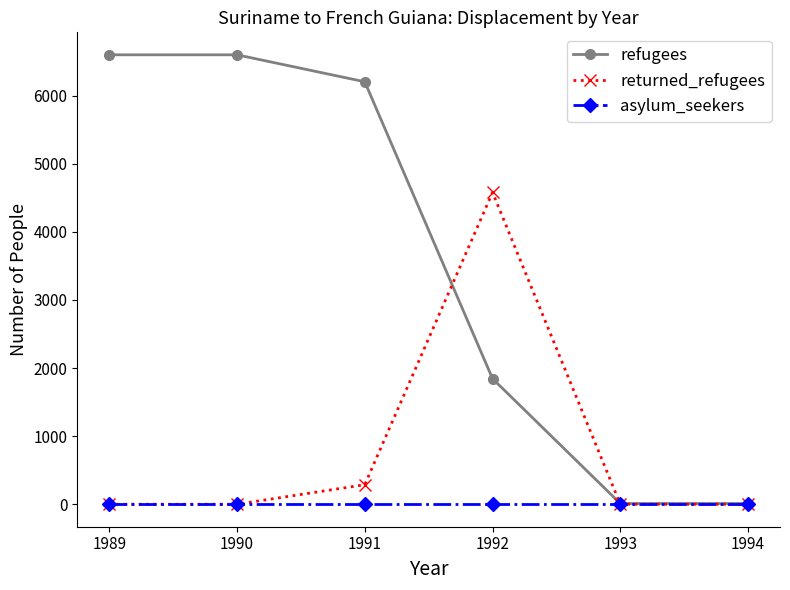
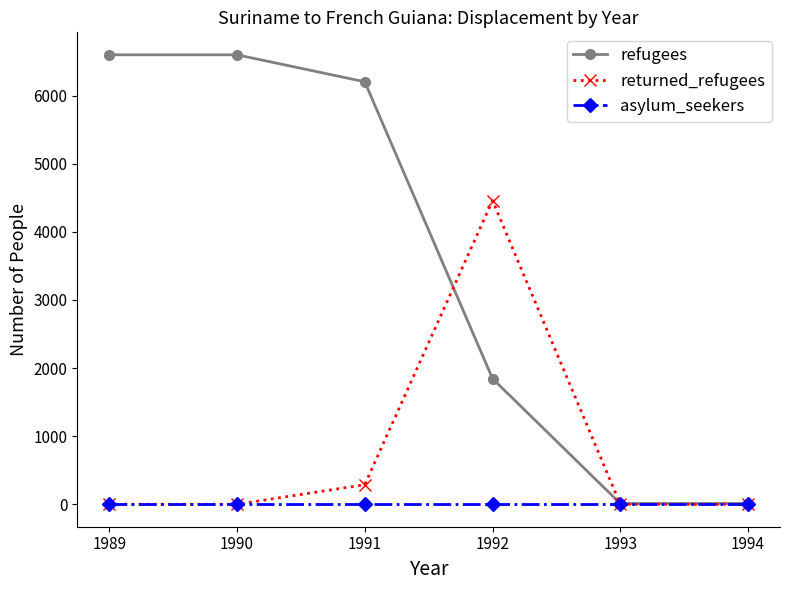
  {
    "refugees": {
      "1989": 6600,
      "1990": 6600,
      "1991": 6200,
      "1992": 1800
    },
    "returned_refugees": {
      "1991": 300,
-     "1992": 4600
+     "1992": 4500
    },
    "asylum_seekers": {
      "1991": 0,
      "1992": 0
    }
  }
